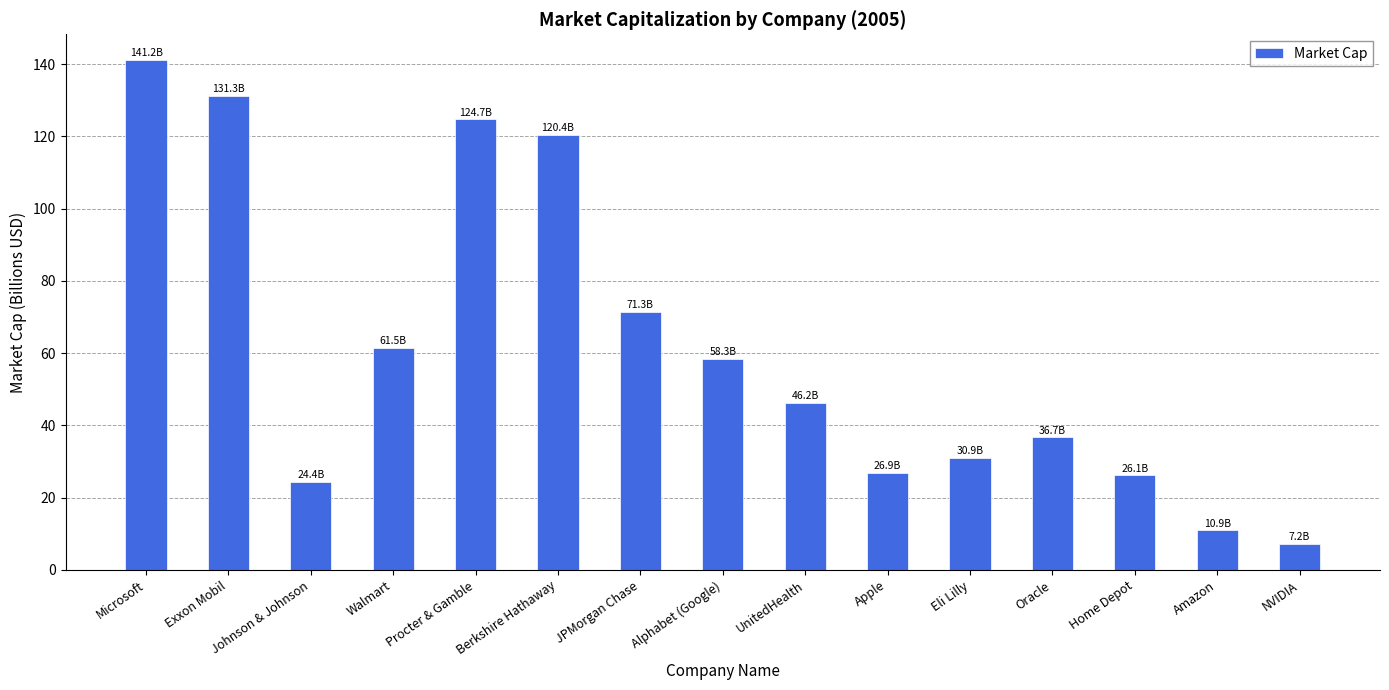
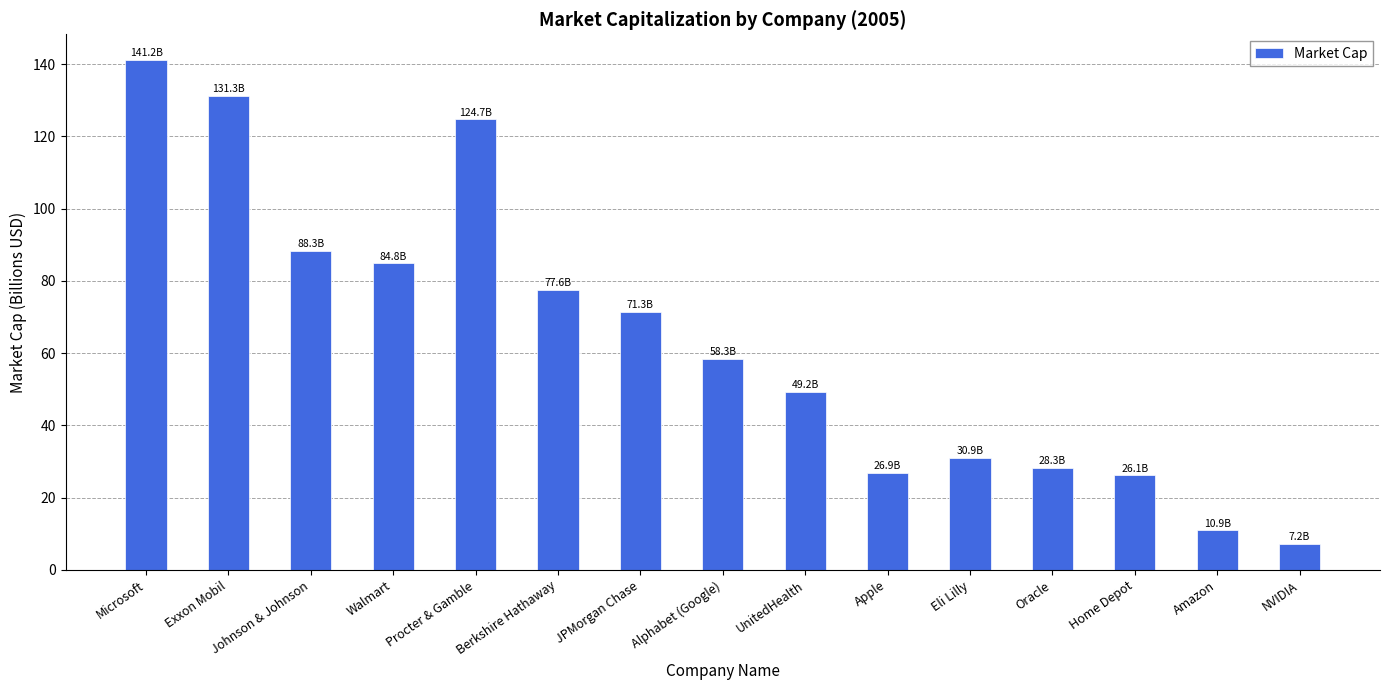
  {
    "Microsoft": "141.2B",
    "Exxon Mobil": "131.3B",
-   "Johnson & Johnson": "24.4B",
-   "Walmart": "61.5B",
+   "Johnson & Johnson": "88.3B",
+   "Walmart": "84.8B",
    "Procter & Gamble": "124.7B",
-   "Berkshire Hathaway": "120.4B",
+   "Berkshire Hathaway": "77.6B",
    "JPMorgan Chase": "71.3B",
    "Alphabet (Google)": "58.3B",
-   "UnitedHealth": "46.2B",
+   "UnitedHealth": "49.2B",
    "Apple": "26.9B",
    "Eli Lilly": "30.9B",
-   "Oracle": "36.7B",
+   "Oracle": "28.3B",
    "Home Depot": "26.1B",
    "Amazon": "10.9B",
    "NVIDIA": "7.2B"
  }
